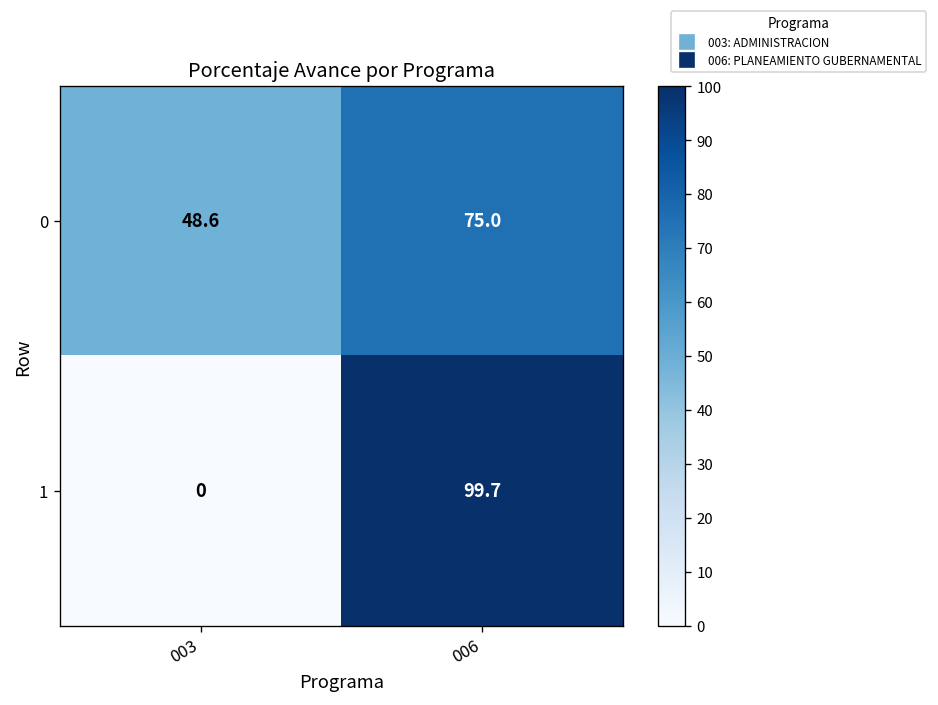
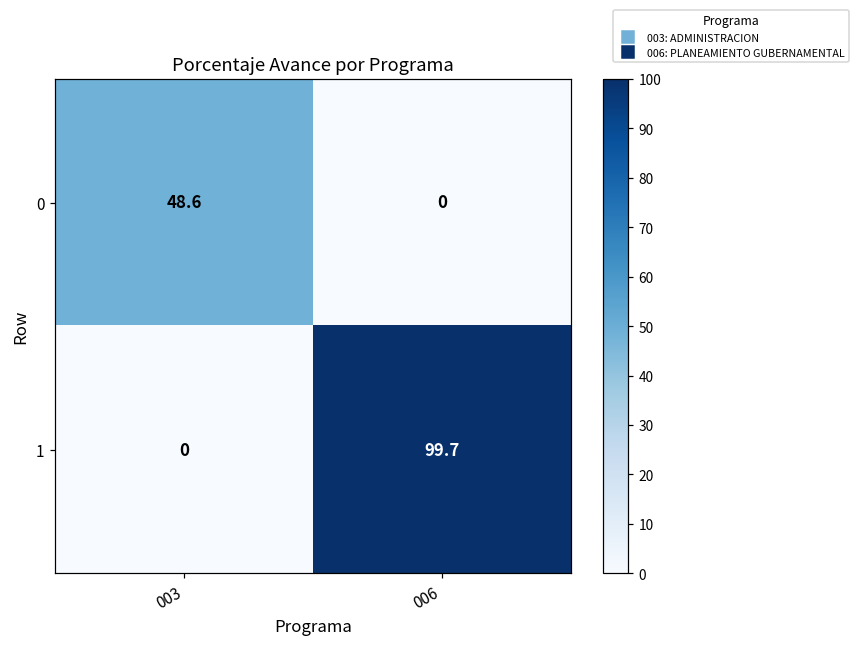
  {
    "0": {
      "003": 48.6,
-     "006": 75.0
+     "006": 0
    },
    "1": {
      "003": 0,
      "006": 99.7
    }
  }
